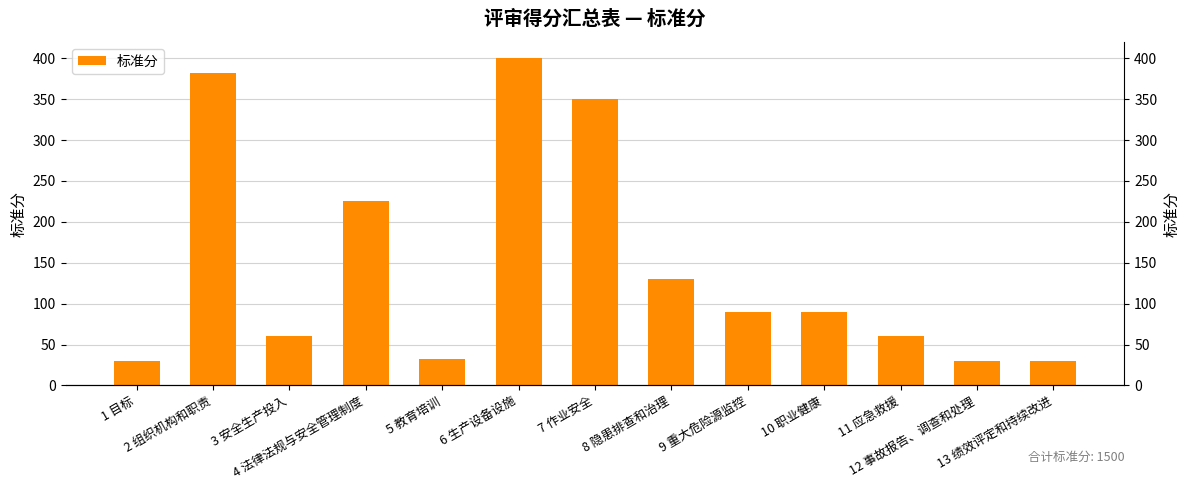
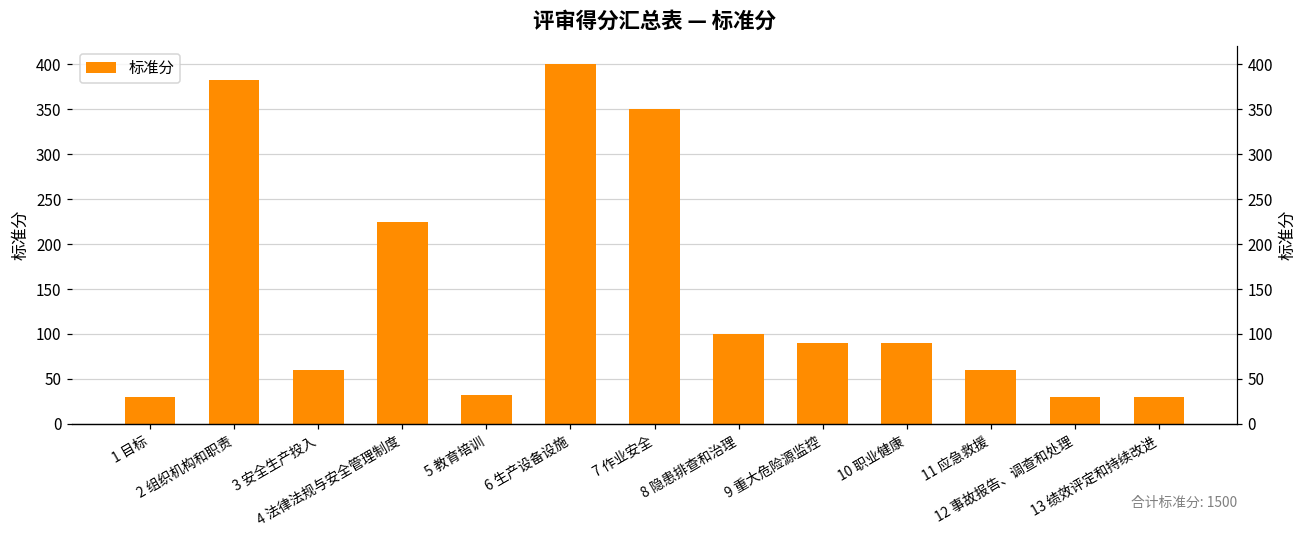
  {
    "1 目标": 30,
    "2 组织机构和职责": 380,
    "3 安全生产投入": 60,
    "4 法律法规与安全管理制度": 230,
    "5 教育培训": 30,
    "6 生产设备设施": 400,
    "7 作业安全": 350,
-   "8 隐患排查和治理": 130,
+   "8 隐患排查和治理": 100,
    "9 重大危险源监控": 90,
    "10 职业健康": 90,
    "11 应急救援": 60,
    "12 事故报告、调查和处理": 30,
    "13 绩效评定和持续改进": 30
  }
